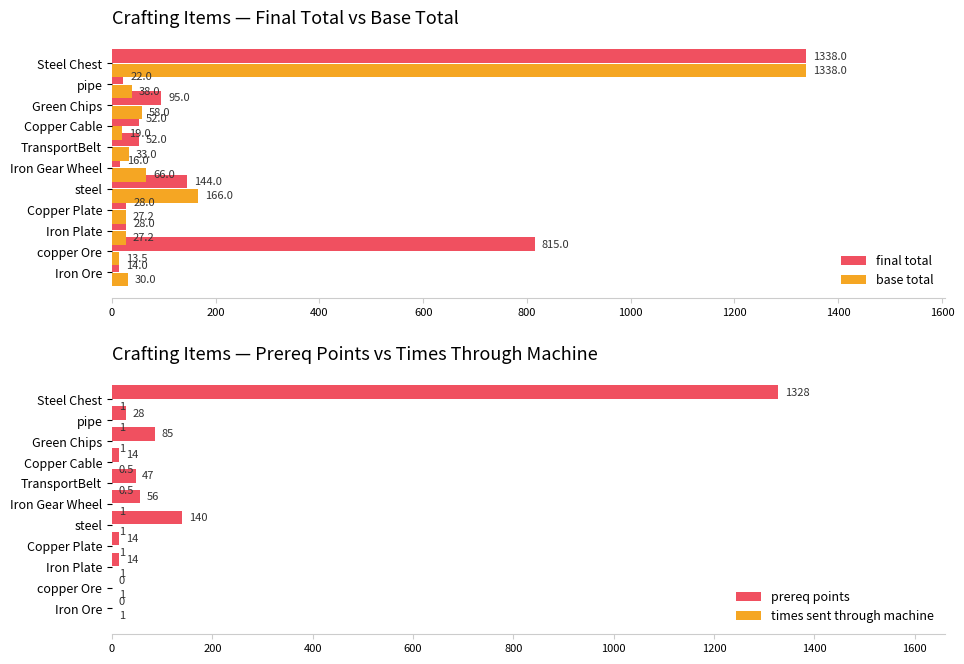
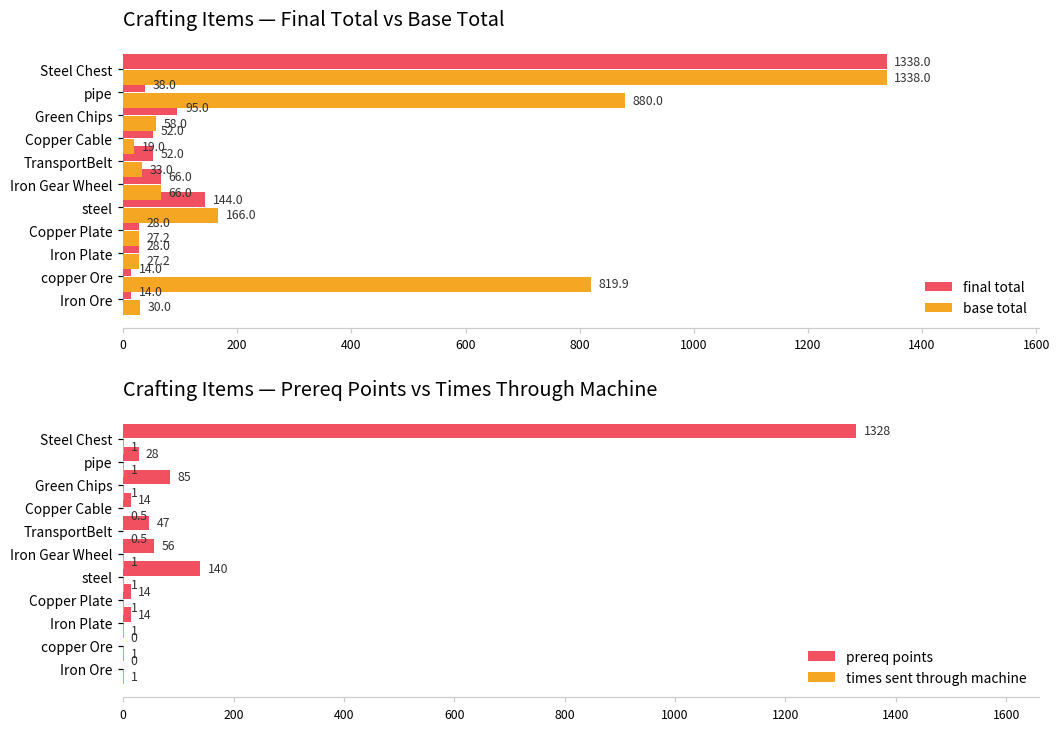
  {
    "Crafting Items — Final Total vs Base Total": {
      "final total": {
        "Steel Chest": 1338.0,
-       "pipe": 22.0,
+       "pipe": 38.0,
        "Green Chips": 95.0,
        "TransportBelt": 52.0,
-       "Iron Gear Wheel": 16.0,
+       "Iron Gear Wheel": 66.0,
        "steel": 144.0,
        "Copper Plate": 28.0,
-       "copper Ore": 815.0,
+       "copper Ore": 14.0,
        "Iron Ore": 14.0
      },
      "base total": {
        "Steel Chest": 1338.0,
-       "pipe": 38.0,
+       "pipe": 880.0,
        "Copper Cable": 19.0,
        "TransportBelt": 33.0,
        "Iron Gear Wheel": 66.0,
        "steel": 166.0,
-       "copper Ore": 13.5,
+       "copper Ore": 819.9,
        "Iron Ore": 30.0
      }
    },
    "Crafting Items — Prereq Points vs Times Through Machine": {
      "prereq points": {
        "Steel Chest": 1328,
        "pipe": 28,
        "Green Chips": 85,
        "Copper Cable": 14,
        "TransportBelt": 47,
        "Iron Gear Wheel": 56,
        "steel": 140,
        "Copper Plate": 14,
        "Iron Plate": 14
      },
      "times sent through machine": {
        "Steel Chest": 1,
        "pipe": 1,
        "Green Chips": 1,
        "Copper Cable": 0.5,
        "TransportBelt": 0.5,
        "Iron Gear Wheel": 1,
        "steel": 1,
        "Copper Plate": 1,
        "Iron Ore": 1
      }
    }
  }
